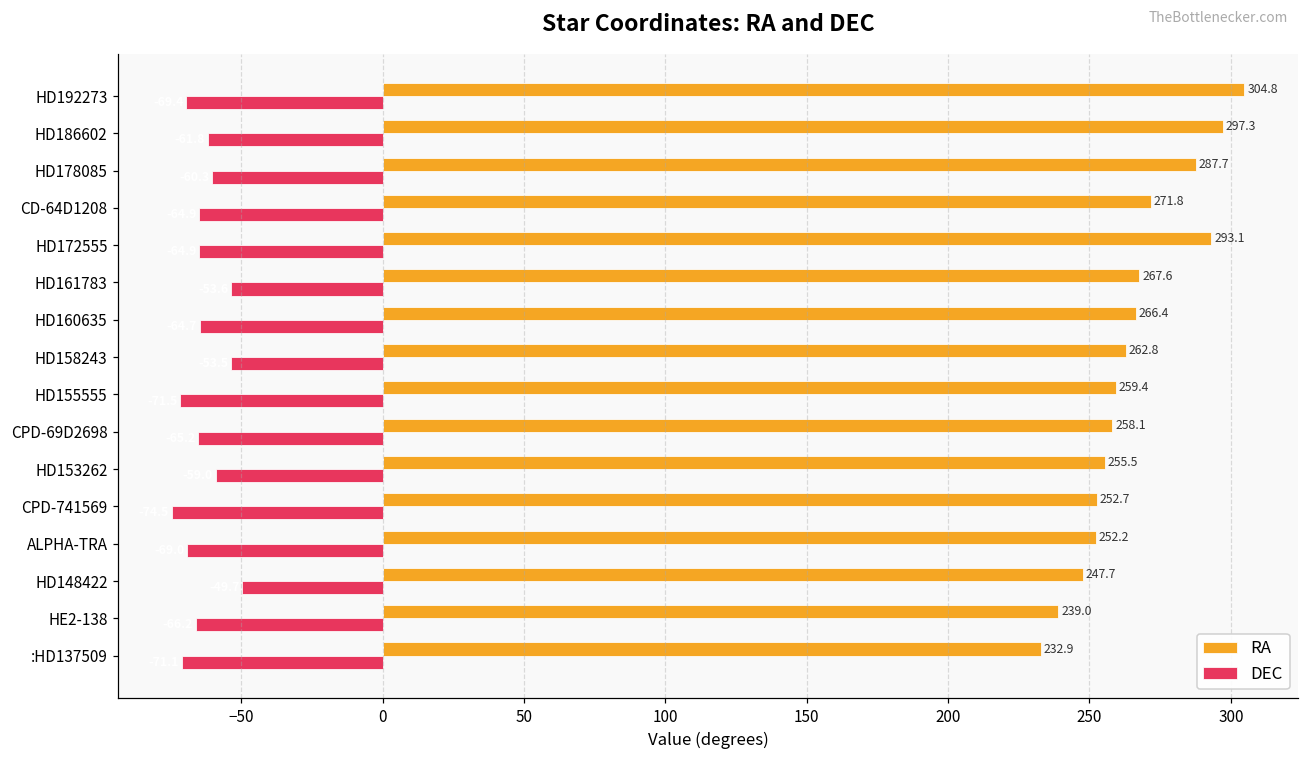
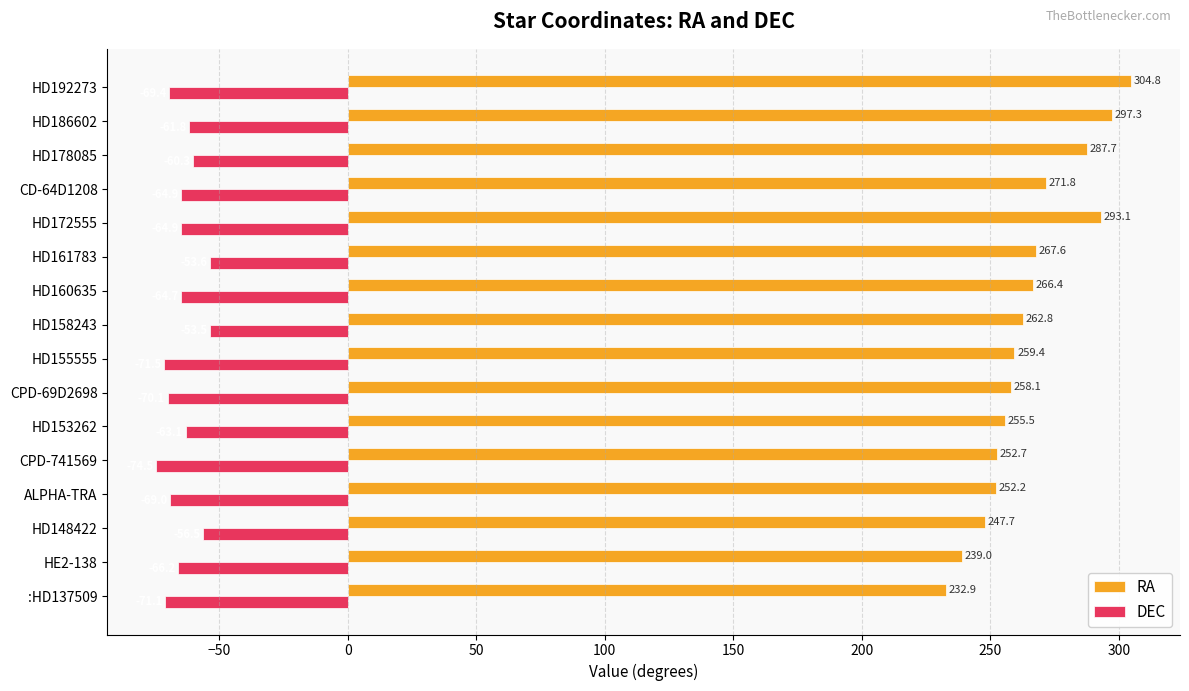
  {
    "RA": {
      "HD192273": 304.8,
      "HD186602": 297.3,
      "HD178085": 287.7,
      "CD-64D1208": 271.8,
      "HD172555": 293.1,
      "HD161783": 267.6,
      "HD160635": 266.4,
      "HD158243": 262.8,
      "HD155555": 259.4,
      "CPD-69D2698": 258.1,
      "HD153262": 255.5,
      "CPD-741569": 252.7,
      "ALPHA-TRA": 252.2,
      "HD148422": 247.7,
      "HE2-138": 239.0,
      ":HD137509": 232.9
    },
    "DEC": {
      "HD192273": -69,
      "HD186602": -62,
      "HD178085": -60,
      "CD-64D1208": -65,
      "HD172555": -65,
      "HD161783": -54,
      "HD160635": -65,
      "HD158243": -53,
      "HD155555": -72,
-     "CPD-69D2698": -65,
-     "HD153262": -59,
+     "CPD-69D2698": -70,
+     "HD153262": -63,
      "CPD-741569": -75,
      "ALPHA-TRA": -69,
-     "HD148422": -50,
+     "HD148422": -56,
      "HE2-138": -66,
      ":HD137509": -71
    }
  }
